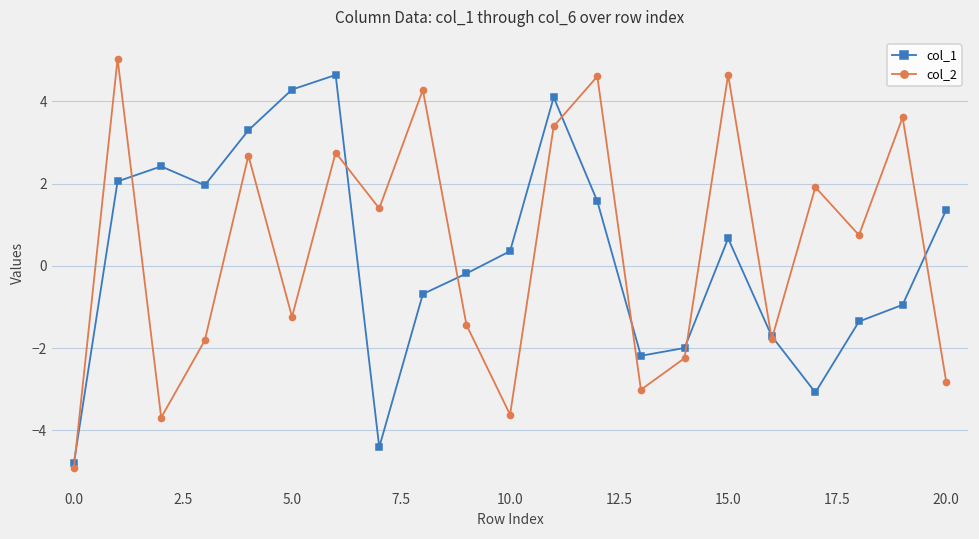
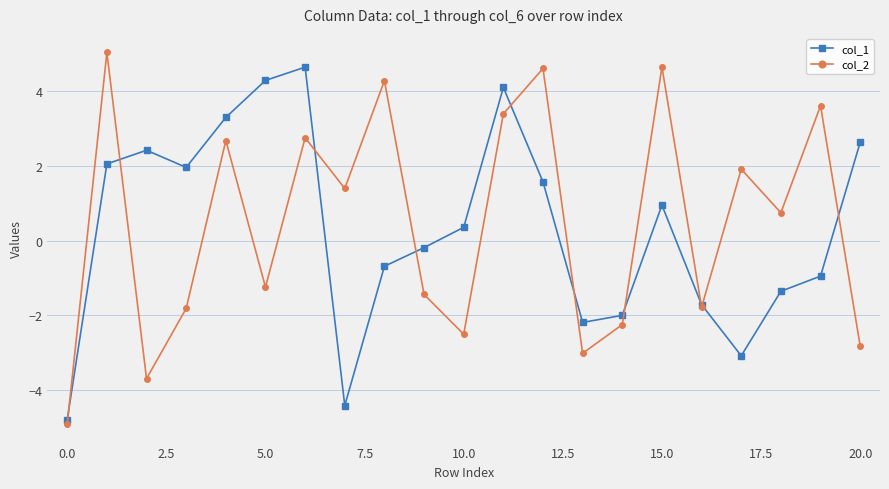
  {
    "col_1": {
      "0.0": -4.8,
      "5.0": 4.3,
      "10.0": 0.4,
-     "15.0": 0.7,
-     "20.0": 1.4
+     "15.0": 0.9,
+     "20.0": 2.6
    },
    "col_2": {
      "0.0": -4.9,
      "5.0": -1.2,
-     "10.0": -3.6,
+     "10.0": -2.5,
      "15.0": 4.6,
      "20.0": -2.8
    }
  }
